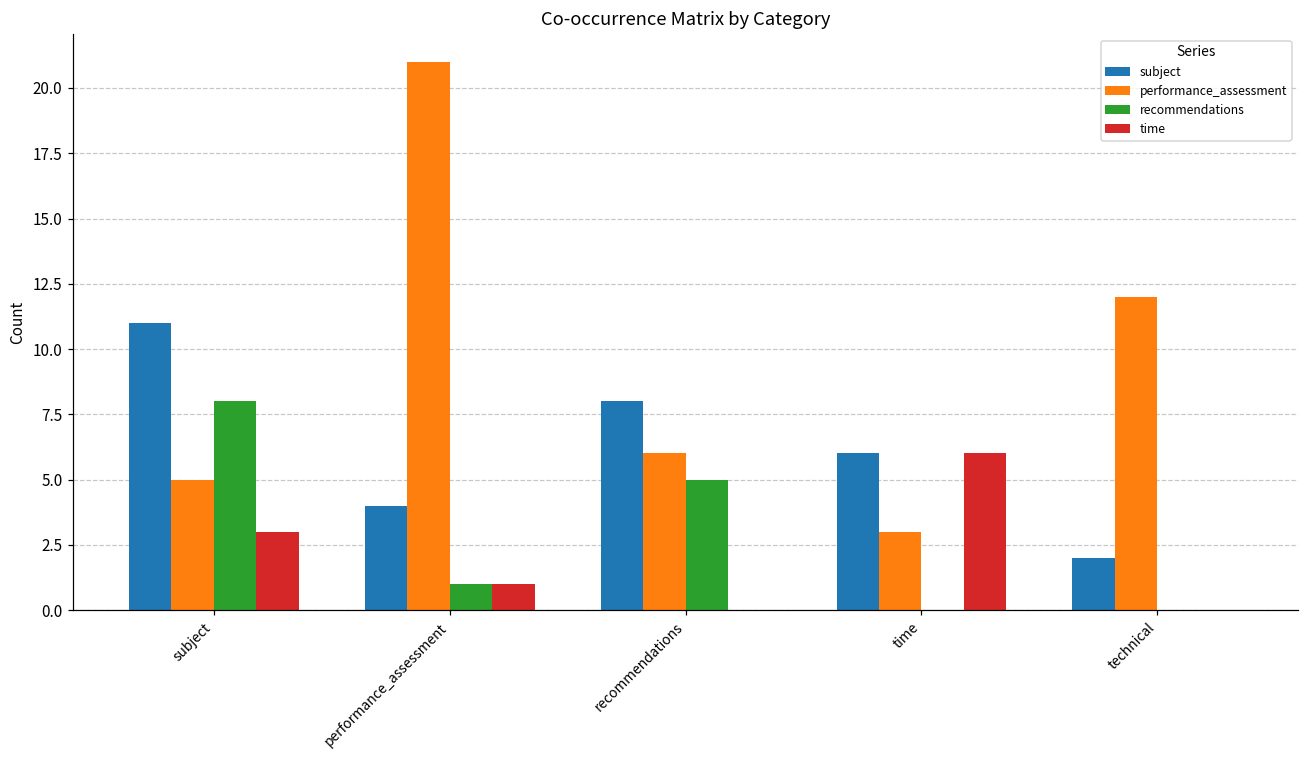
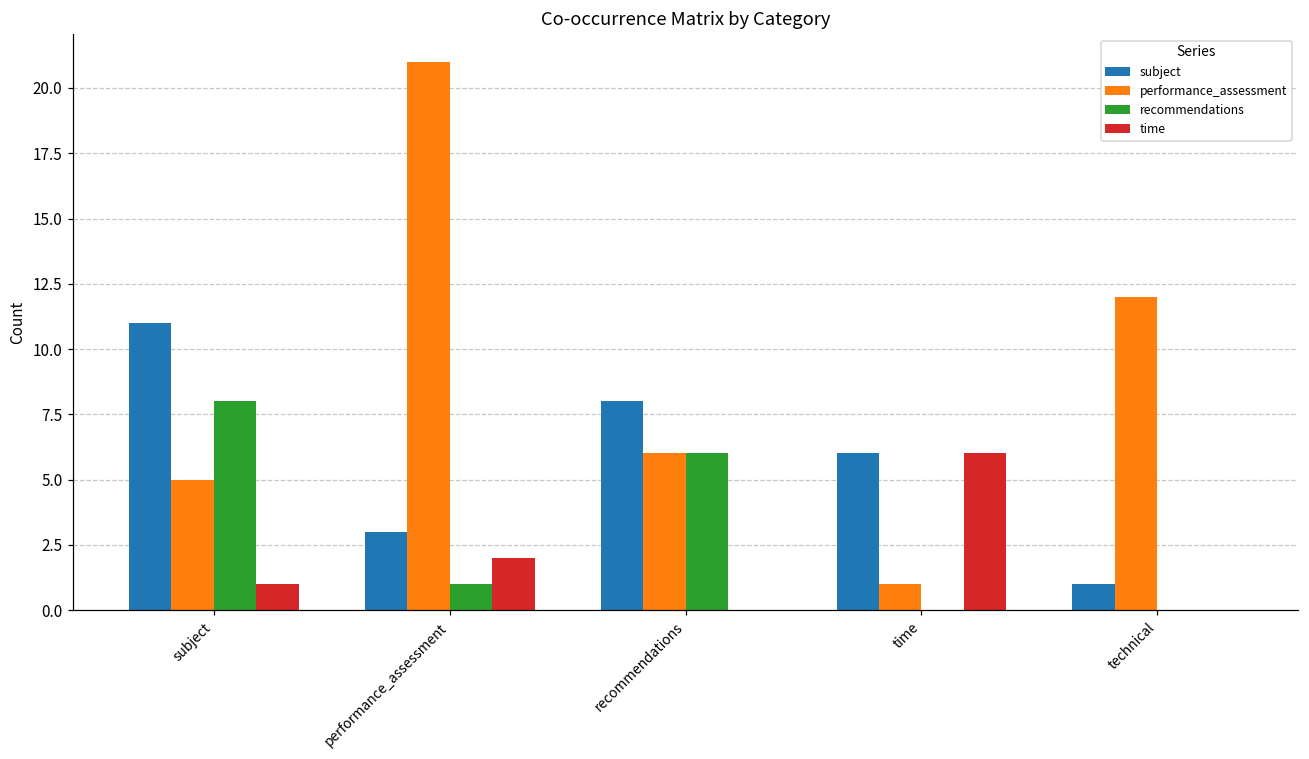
  {
    "subject": {
      "subject": 11,
-     "performance_assessment": 4,
+     "performance_assessment": 3,
      "recommendations": 8,
      "time": 6,
-     "technical": 2
+     "technical": 1
    },
    "performance_assessment": {
      "subject": 5,
      "performance_assessment": 21,
      "recommendations": 6,
-     "time": 3,
+     "time": 1,
      "technical": 12
    },
    "recommendations": {
      "subject": 8,
      "performance_assessment": 1,
-     "recommendations": 5,
+     "recommendations": 6,
      "time": 0,
      "technical": 0
    },
    "time": {
-     "subject": 3,
-     "performance_assessment": 1,
+     "subject": 1,
+     "performance_assessment": 2,
      "recommendations": 0,
      "time": 6,
      "technical": 0
    }
  }
